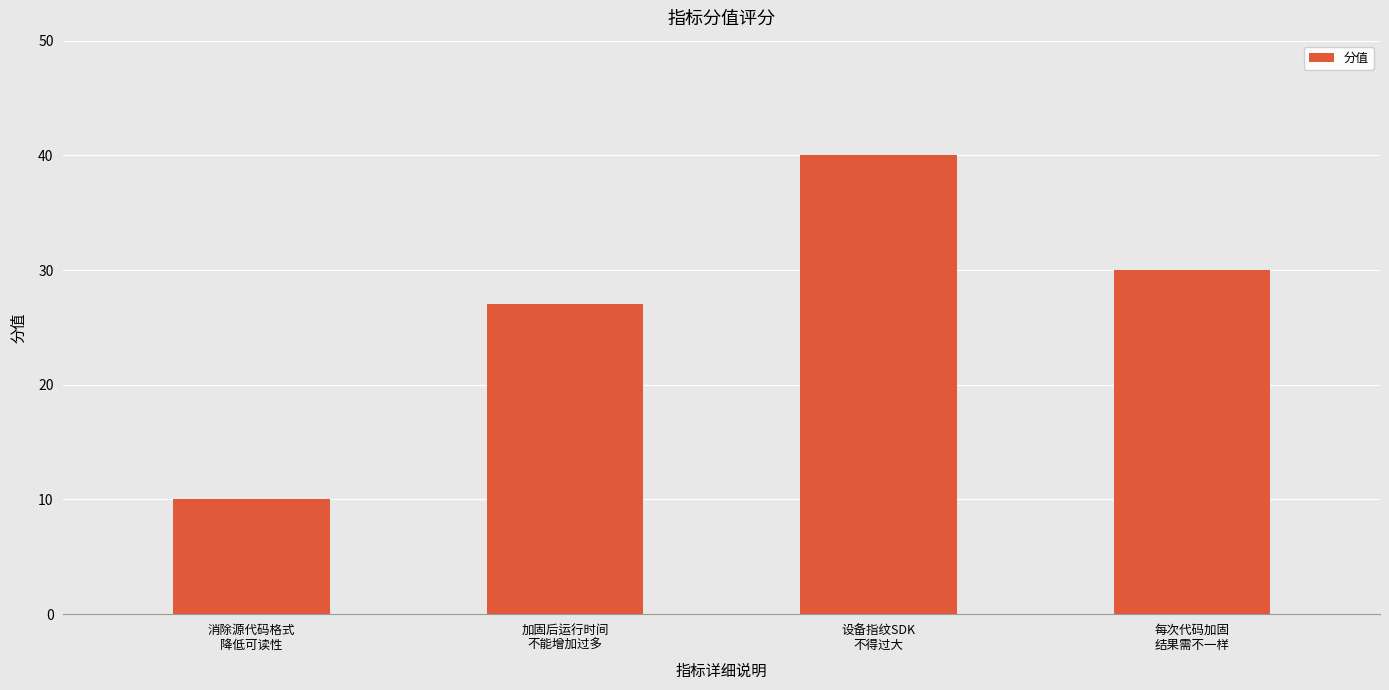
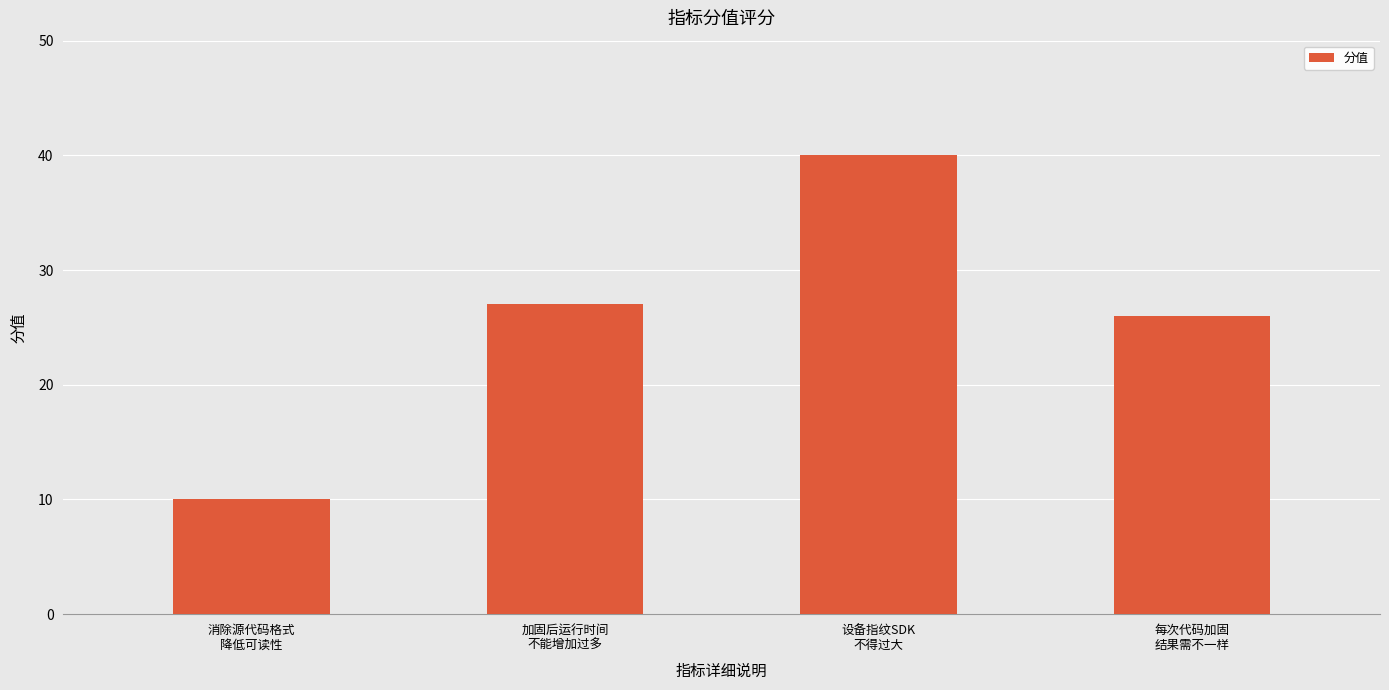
  {
    "消除源代码格式 降低可读性": 10,
    "加固后运行时间 不能增加过多": 27,
    "设备指纹SDK 不得过大": 40,
-   "每次代码加固 结果需不一样": 30
+   "每次代码加固 结果需不一样": 26
  }
